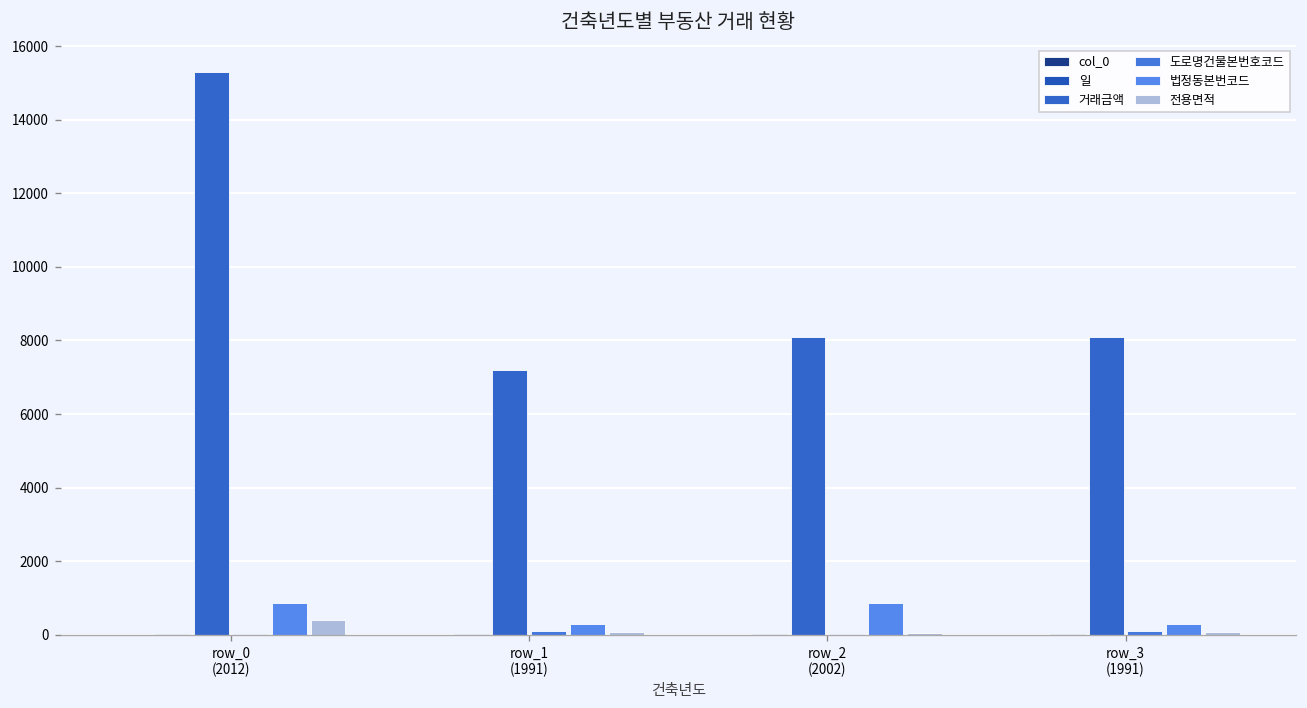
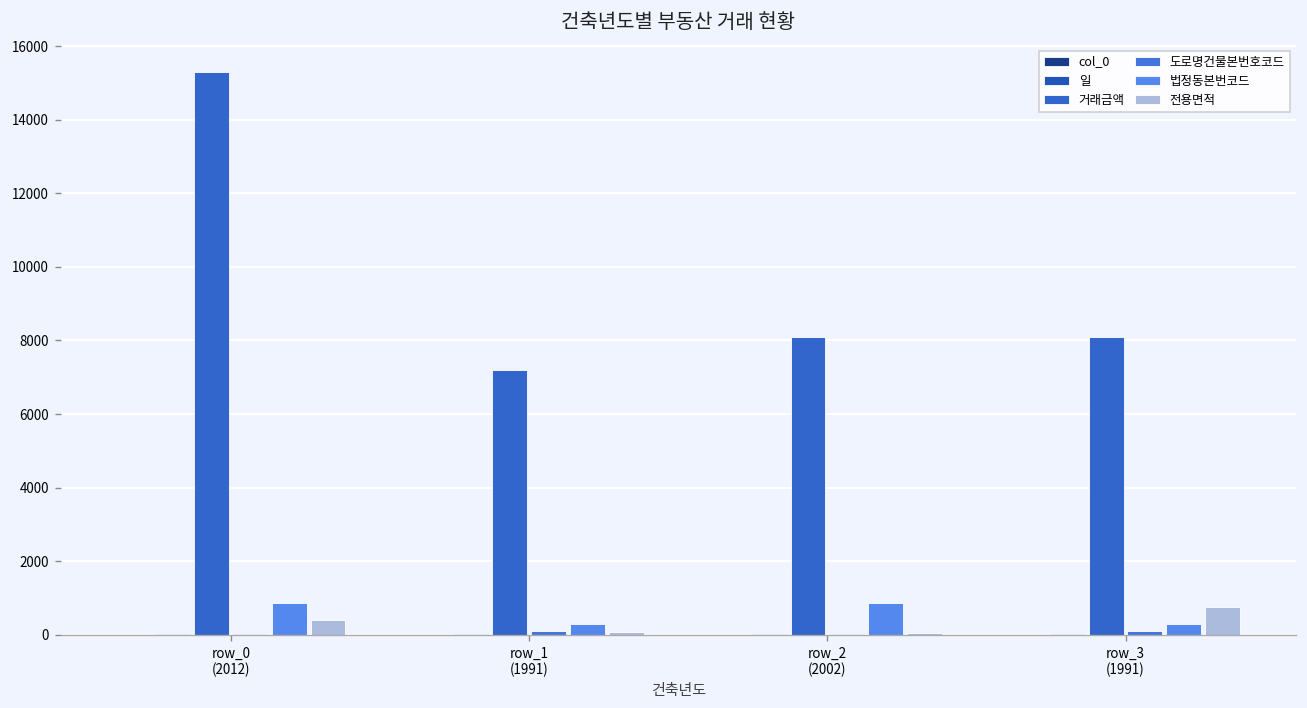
  {
    "전용면적": {
      "row_0 (2012)": 400,
      "row_1 (1991)": 100,
-     "row_3 (1991)": 100
+     "row_3 (1991)": 800
    }
  }
